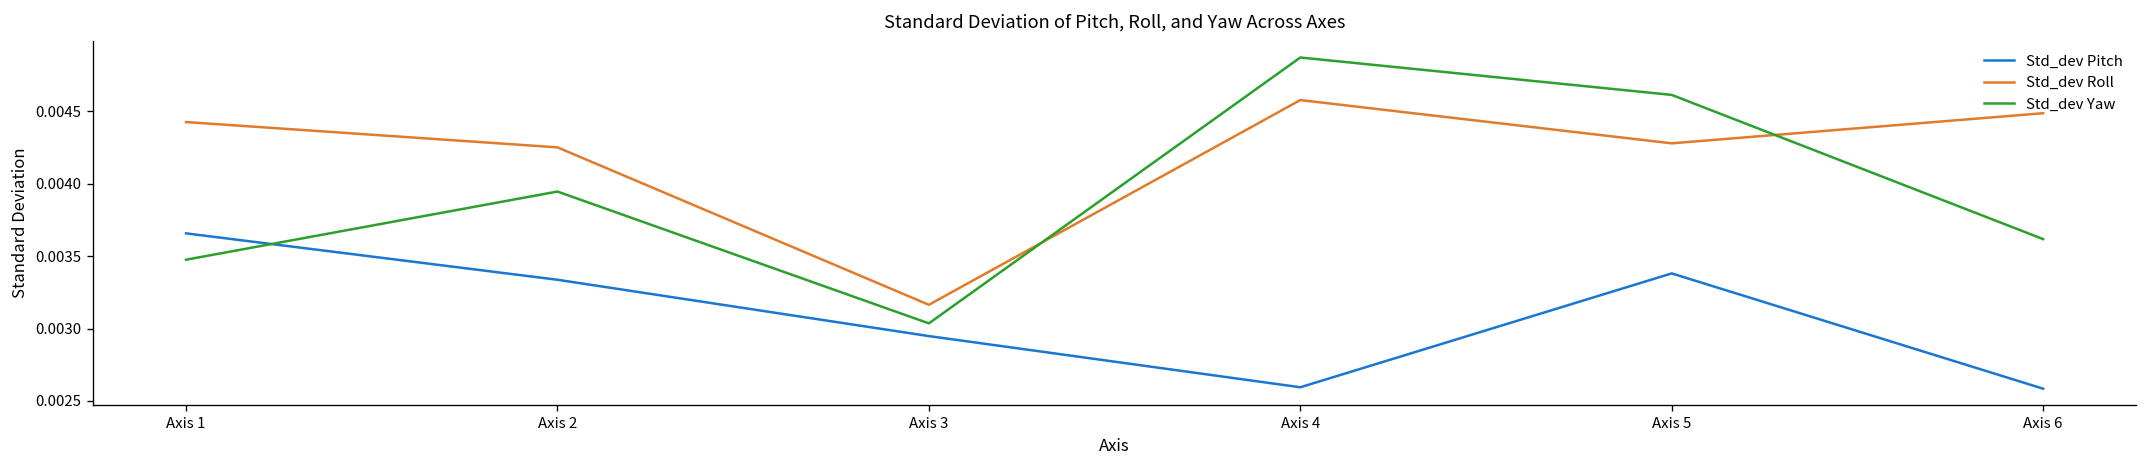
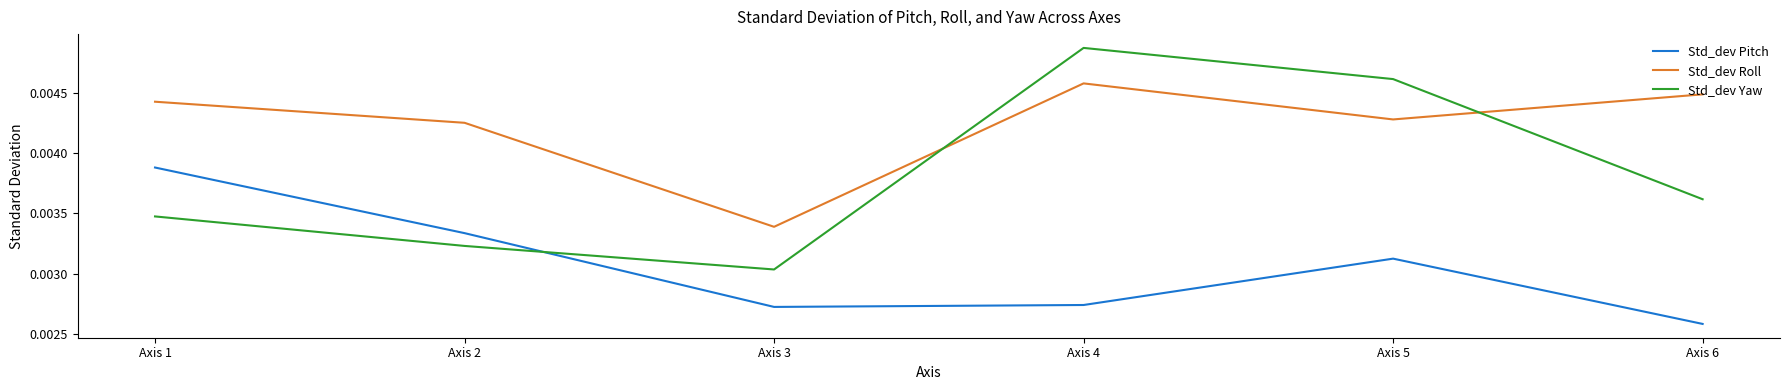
  {
    "Std_dev Pitch": {
-     "Axis 1": 0.00366,
+     "Axis 1": 0.00388,
      "Axis 2": 0.00334,
-     "Axis 3": 0.00295,
-     "Axis 4": 0.00259,
-     "Axis 5": 0.00338,
+     "Axis 3": 0.00273,
+     "Axis 4": 0.00274,
+     "Axis 5": 0.00313,
      "Axis 6": 0.00258
    },
    "Std_dev Roll": {
      "Axis 1": 0.00443,
      "Axis 2": 0.00425,
-     "Axis 3": 0.00316,
+     "Axis 3": 0.00339,
      "Axis 4": 0.00458,
      "Axis 5": 0.00428,
      "Axis 6": 0.00449
    },
    "Std_dev Yaw": {
      "Axis 1": 0.00348,
-     "Axis 2": 0.00395,
+     "Axis 2": 0.00323,
      "Axis 3": 0.00304,
      "Axis 4": 0.00487,
      "Axis 5": 0.00461,
      "Axis 6": 0.00362
    }
  }
